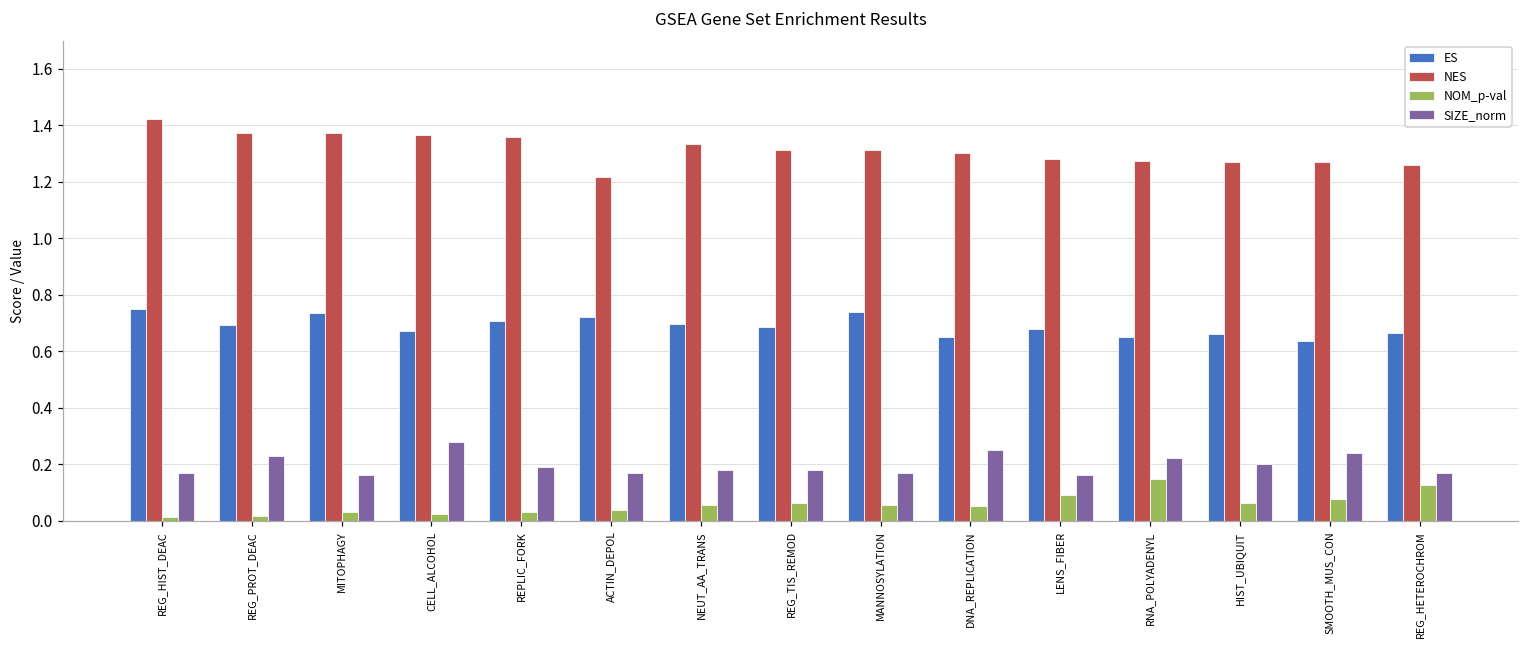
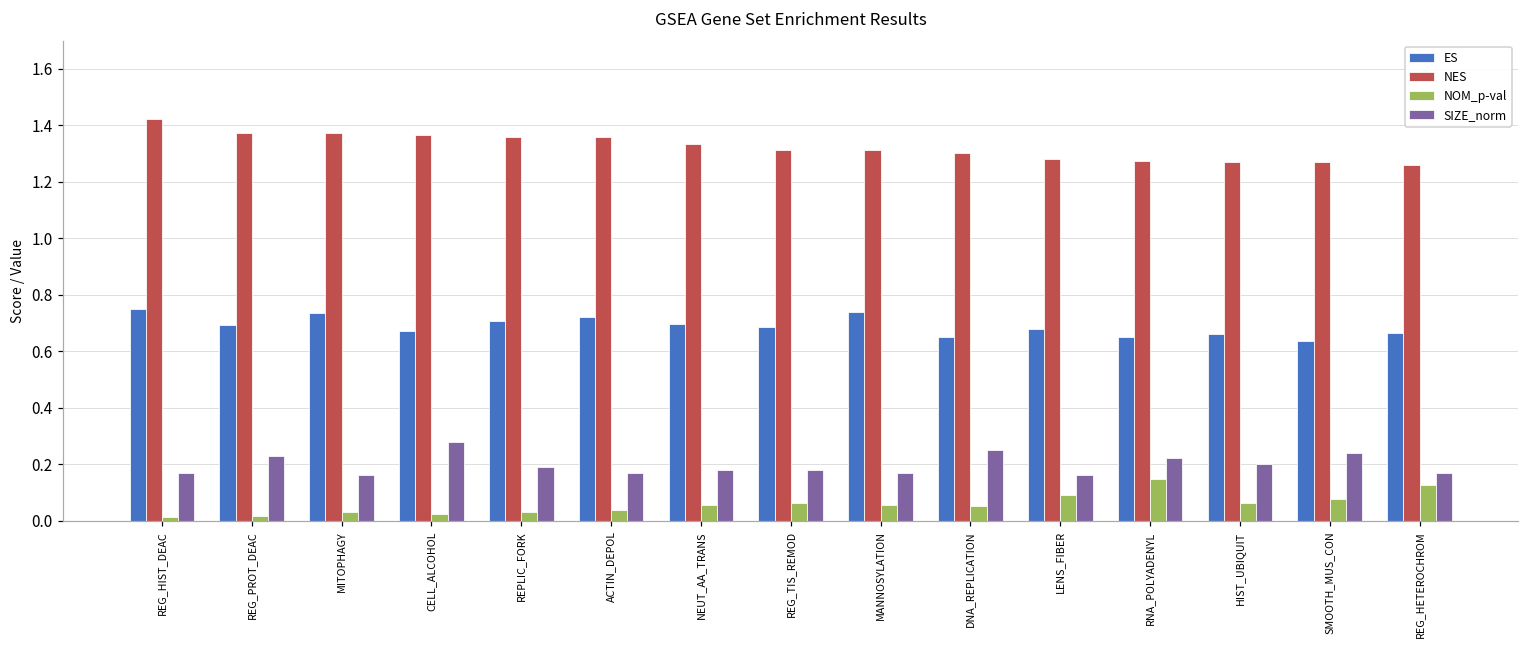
  {
    "ES": {
      "REG_HIST_DEAC": 0.75,
      "REG_PROT_DEAC": 0.69,
      "MITOPHAGY": 0.73,
      "CELL_ALCOHOL": 0.67,
      "REPLIC_FORK": 0.71,
      "ACTIN_DEPOL": 0.72,
      "NEUT_AA_TRANS": 0.70,
      "REG_TIS_REMOD": 0.69,
      "MANNOSYLATION": 0.74,
      "DNA_REPLICATION": 0.65,
      "LENS_FIBER": 0.68,
      "RNA_POLYADENYL": 0.65,
      "HIST_UBIQUIT": 0.66,
      "SMOOTH_MUS_CON": 0.64,
      "REG_HETEROCHROM": 0.67
    },
    "NES": {
      "REG_HIST_DEAC": 1.42,
      "REG_PROT_DEAC": 1.37,
      "MITOPHAGY": 1.37,
      "CELL_ALCOHOL": 1.37,
      "REPLIC_FORK": 1.36,
-     "ACTIN_DEPOL": 1.22,
+     "ACTIN_DEPOL": 1.36,
      "NEUT_AA_TRANS": 1.34,
      "REG_TIS_REMOD": 1.31,
      "MANNOSYLATION": 1.31,
      "DNA_REPLICATION": 1.30,
      "LENS_FIBER": 1.28,
      "RNA_POLYADENYL": 1.27,
      "HIST_UBIQUIT": 1.27,
      "SMOOTH_MUS_CON": 1.27,
      "REG_HETEROCHROM": 1.26
    },
    "NOM_p-val": {
      "REG_HIST_DEAC": 0.01,
      "REG_PROT_DEAC": 0.01,
      "MITOPHAGY": 0.03,
      "CELL_ALCOHOL": 0.03,
      "REPLIC_FORK": 0.03,
      "ACTIN_DEPOL": 0.04,
      "NEUT_AA_TRANS": 0.05,
      "REG_TIS_REMOD": 0.06,
      "MANNOSYLATION": 0.06,
      "DNA_REPLICATION": 0.05,
      "LENS_FIBER": 0.09,
      "RNA_POLYADENYL": 0.15,
      "HIST_UBIQUIT": 0.06,
      "SMOOTH_MUS_CON": 0.08,
      "REG_HETEROCHROM": 0.13
    },
    "SIZE_norm": {
      "REG_HIST_DEAC": 0.17,
      "REG_PROT_DEAC": 0.23,
      "MITOPHAGY": 0.16,
      "CELL_ALCOHOL": 0.28,
      "REPLIC_FORK": 0.19,
      "ACTIN_DEPOL": 0.17,
      "NEUT_AA_TRANS": 0.18,
      "REG_TIS_REMOD": 0.18,
      "MANNOSYLATION": 0.17,
      "DNA_REPLICATION": 0.25,
      "LENS_FIBER": 0.16,
      "RNA_POLYADENYL": 0.22,
      "HIST_UBIQUIT": 0.20,
      "SMOOTH_MUS_CON": 0.24,
      "REG_HETEROCHROM": 0.17
    }
  }
